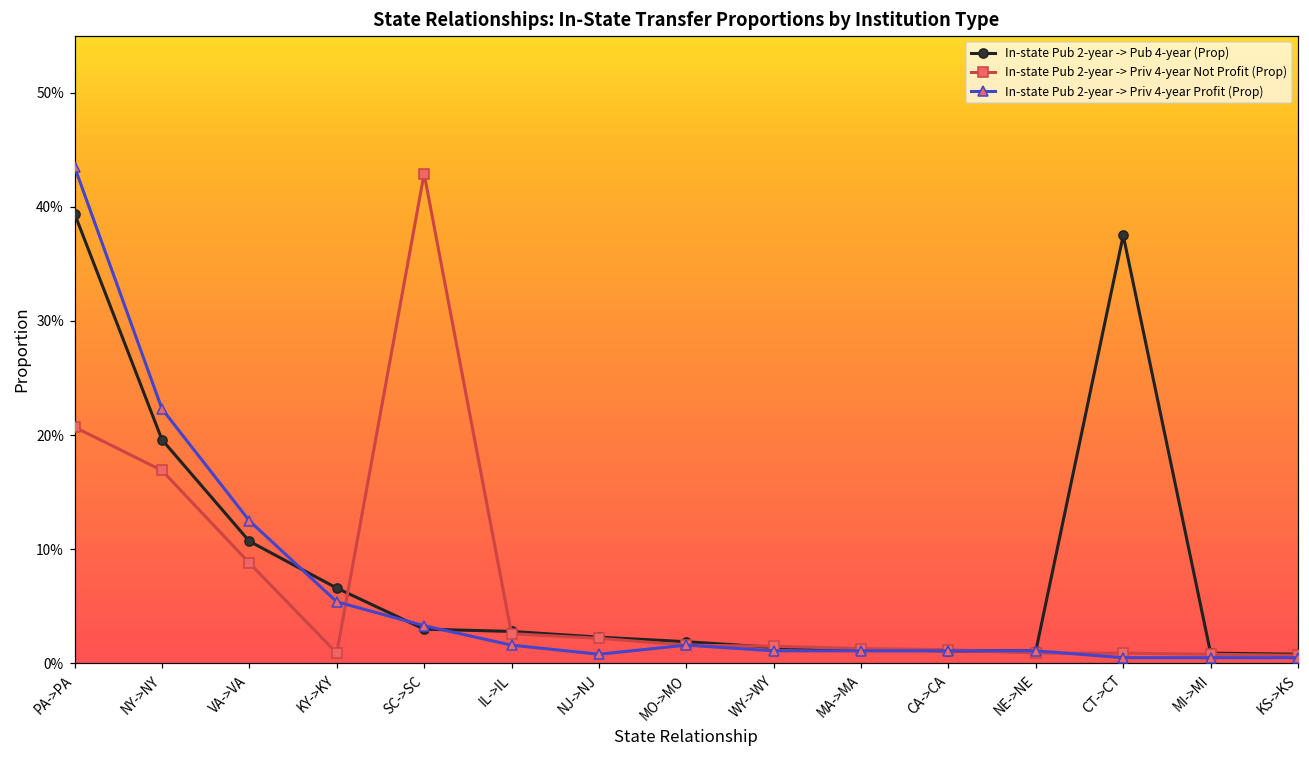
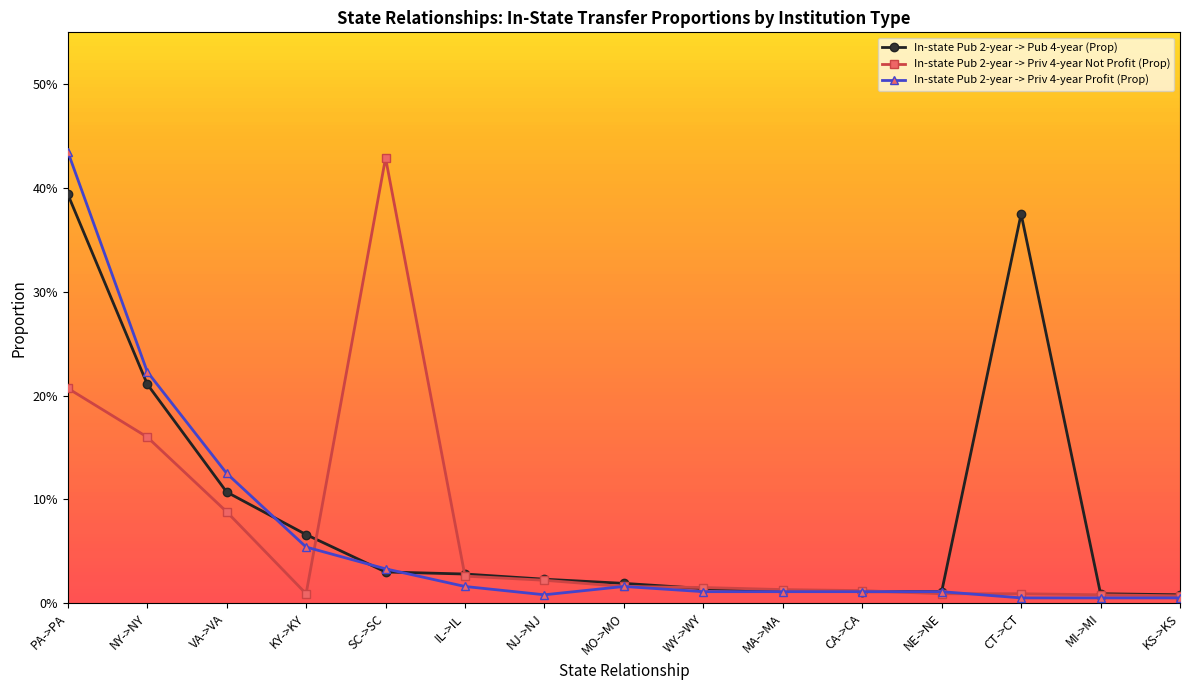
  {
    "In-state Pub 2-year -> Pub 4-year (Prop)": {
      "PA->PA": "39.4%",
-     "NY->NY": "19.6%",
+     "NY->NY": "21.1%",
      "VA->VA": "10.7%",
      "KY->KY": "6.6%",
      "SC->SC": "3.0%",
      "MO->MO": "1.9%",
      "CT->CT": "37.5%"
    },
    "In-state Pub 2-year -> Priv 4-year Not Profit (Prop)": {
      "PA->PA": "20.7%",
-     "NY->NY": "16.9%",
+     "NY->NY": "16.0%",
      "VA->VA": "8.8%",
      "KY->KY": "0.9%",
      "SC->SC": "42.9%",
      "CT->CT": "0.9%"
    },
    "In-state Pub 2-year -> Priv 4-year Profit (Prop)": {
      "PA->PA": "43.5%",
      "NY->NY": "22.3%",
      "VA->VA": "12.5%",
      "KY->KY": "5.4%",
      "SC->SC": "3.3%",
      "IL->IL": "1.6%",
      "NJ->NJ": "0.8%",
      "WY->WY": "1.1%",
      "CT->CT": "0.5%",
      "MI->MI": "0.5%"
    }
  }
